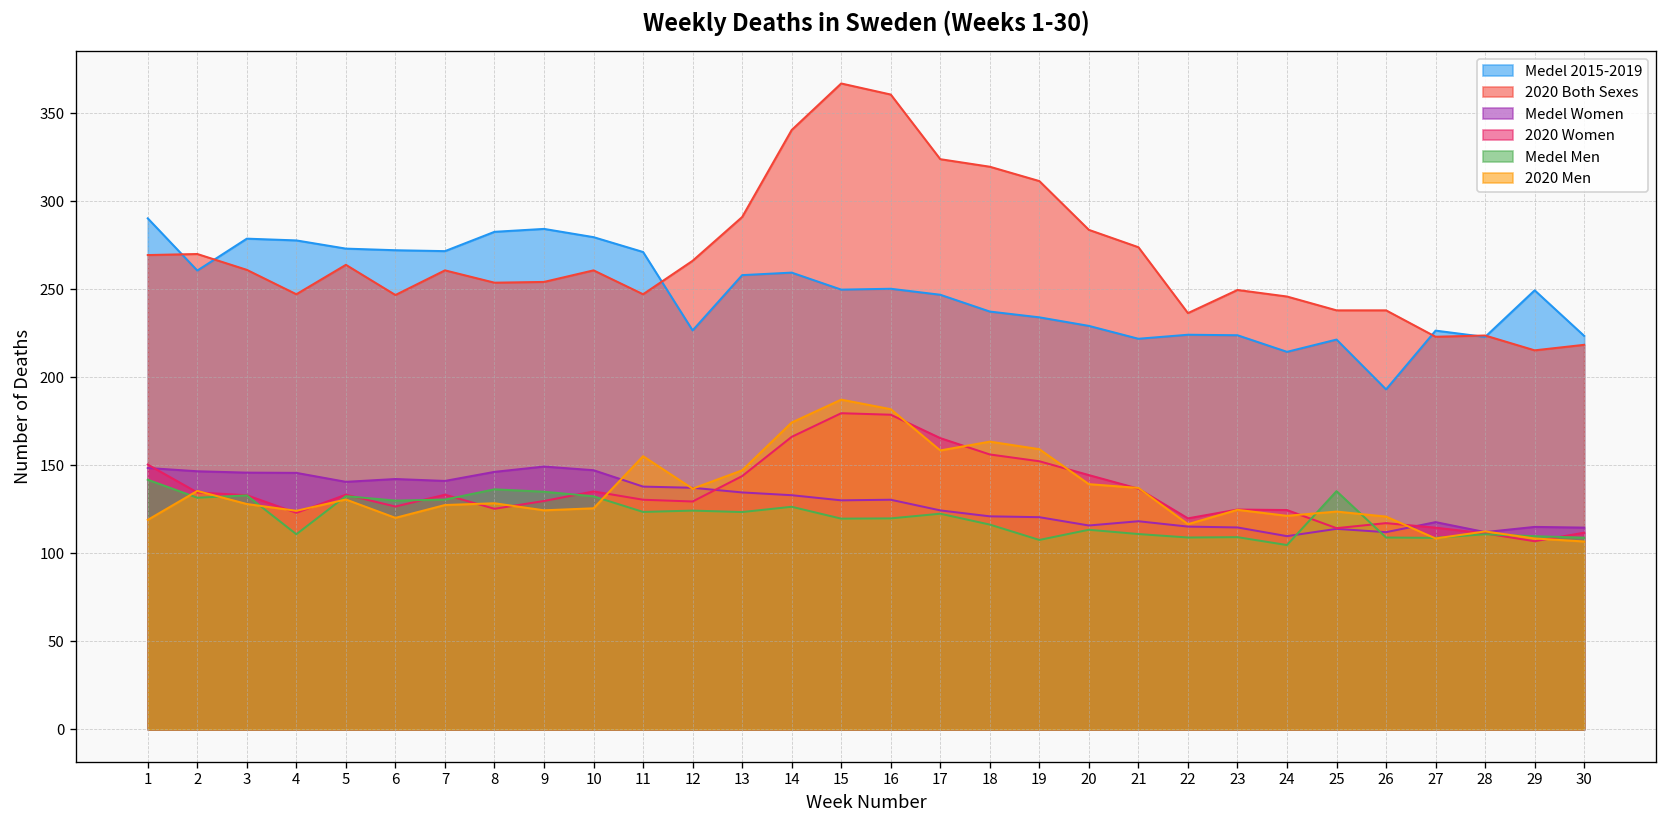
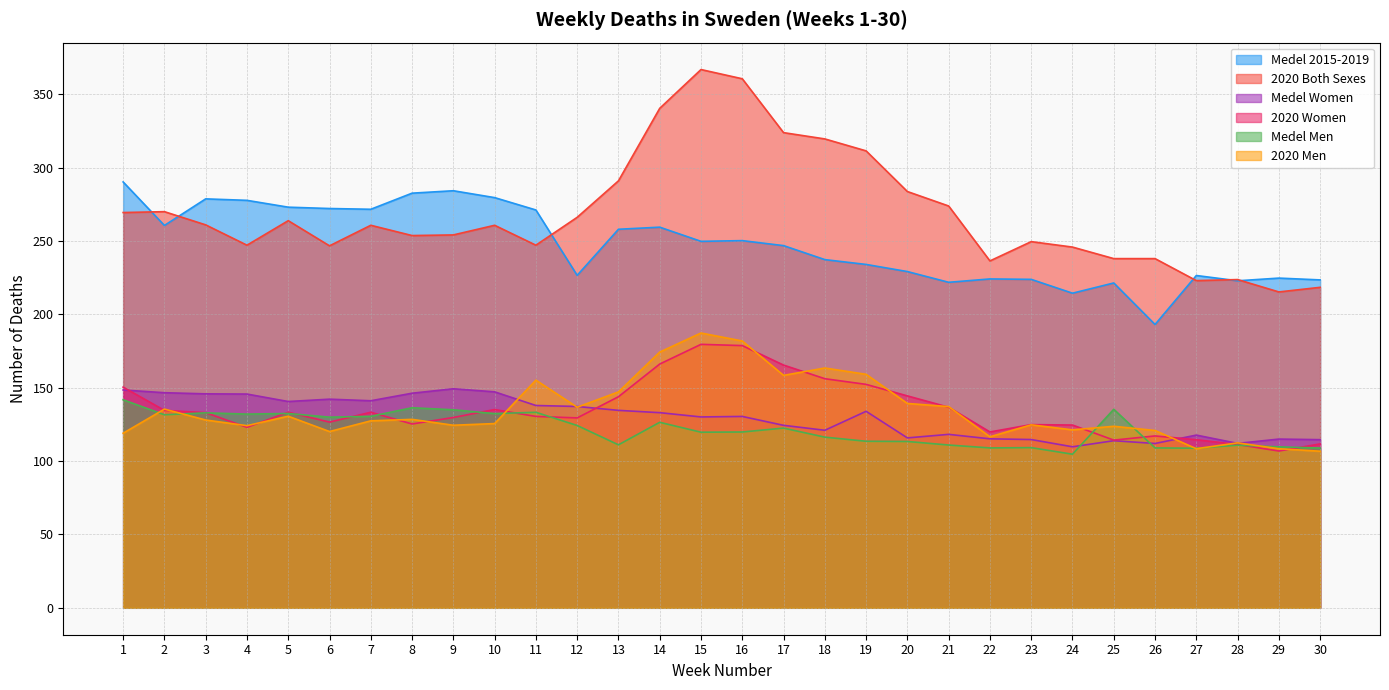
  {
    "Medel 2015-2019": {
      "1": 290,
      "2": 261,
      "3": 279,
      "4": 278,
      "5": 273,
      "6": 272,
      "7": 272,
      "8": 283,
      "9": 284,
      "10": 280,
      "11": 271,
      "12": 227,
      "13": 258,
      "14": 259,
      "15": 250,
      "16": 250,
      "17": 247,
      "18": 237,
      "19": 234,
      "20": 229,
      "21": 222,
      "22": 224,
      "23": 224,
      "24": 214,
      "25": 221,
      "26": 193,
      "27": 226,
-     "29": 249,
+     "29": 225,
      "30": 223
    },
    "Medel Women": {
      "1": 148,
      "2": 147,
      "3": 146,
      "4": 146,
      "5": 141,
      "6": 142,
      "7": 141,
      "8": 146,
      "9": 149,
      "10": 147,
      "11": 138,
      "13": 135,
      "14": 133,
      "15": 130,
      "16": 130,
      "17": 124,
      "18": 121,
-     "19": 121,
+     "19": 134,
      "20": 116,
      "21": 118,
      "23": 115,
      "24": 110,
      "26": 112,
      "27": 118,
      "29": 115,
      "30": 115
    },
    "Medel Men": {
      "1": 142,
      "2": 132,
-     "4": 111,
+     "4": 132,
      "6": 130,
      "7": 131,
      "8": 136,
      "9": 135,
      "10": 132,
-     "11": 123,
+     "11": 133,
      "12": 124,
-     "13": 123,
+     "13": 111,
      "14": 126,
      "15": 120,
      "16": 120,
      "17": 122,
      "18": 116,
-     "19": 108,
+     "19": 114,
      "20": 113,
      "21": 111,
      "22": 109,
      "23": 109,
      "24": 105,
      "25": 135,
      "26": 109,
      "30": 109
    },
    "2020 Men": {
      "1": 119,
      "3": 128,
      "5": 131,
      "6": 120,
      "7": 127,
      "8": 128,
      "9": 124,
      "10": 126,
      "11": 155,
      "13": 147,
      "14": 174,
      "15": 187,
      "16": 182,
      "17": 158,
      "18": 163,
      "19": 159,
      "20": 139,
      "24": 121,
      "25": 124,
      "26": 121,
      "30": 107
    }
  }
